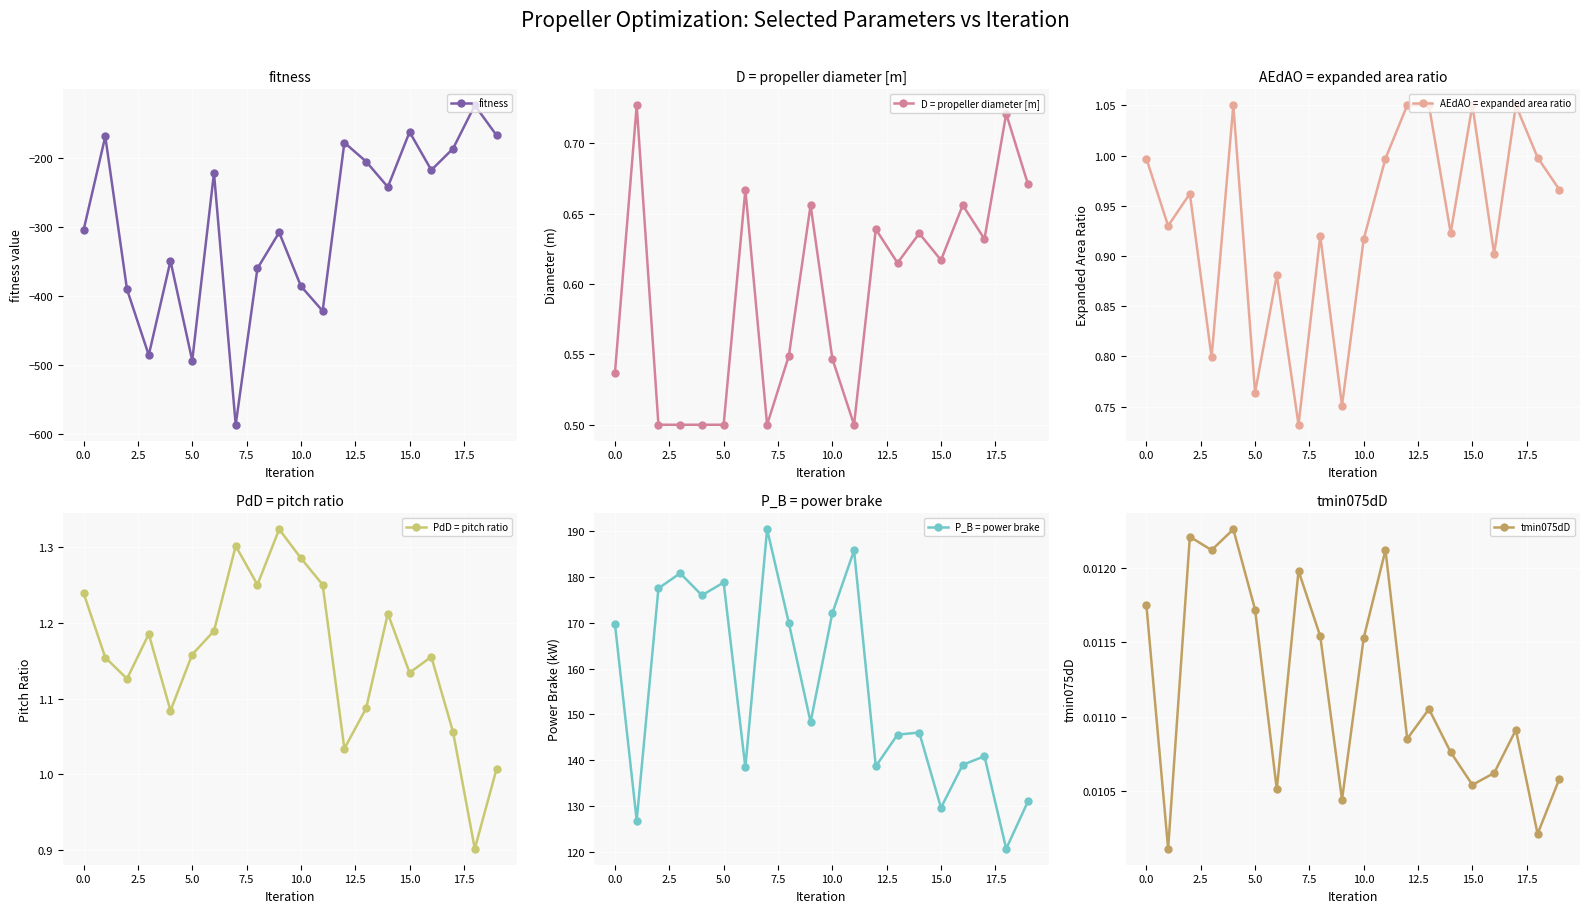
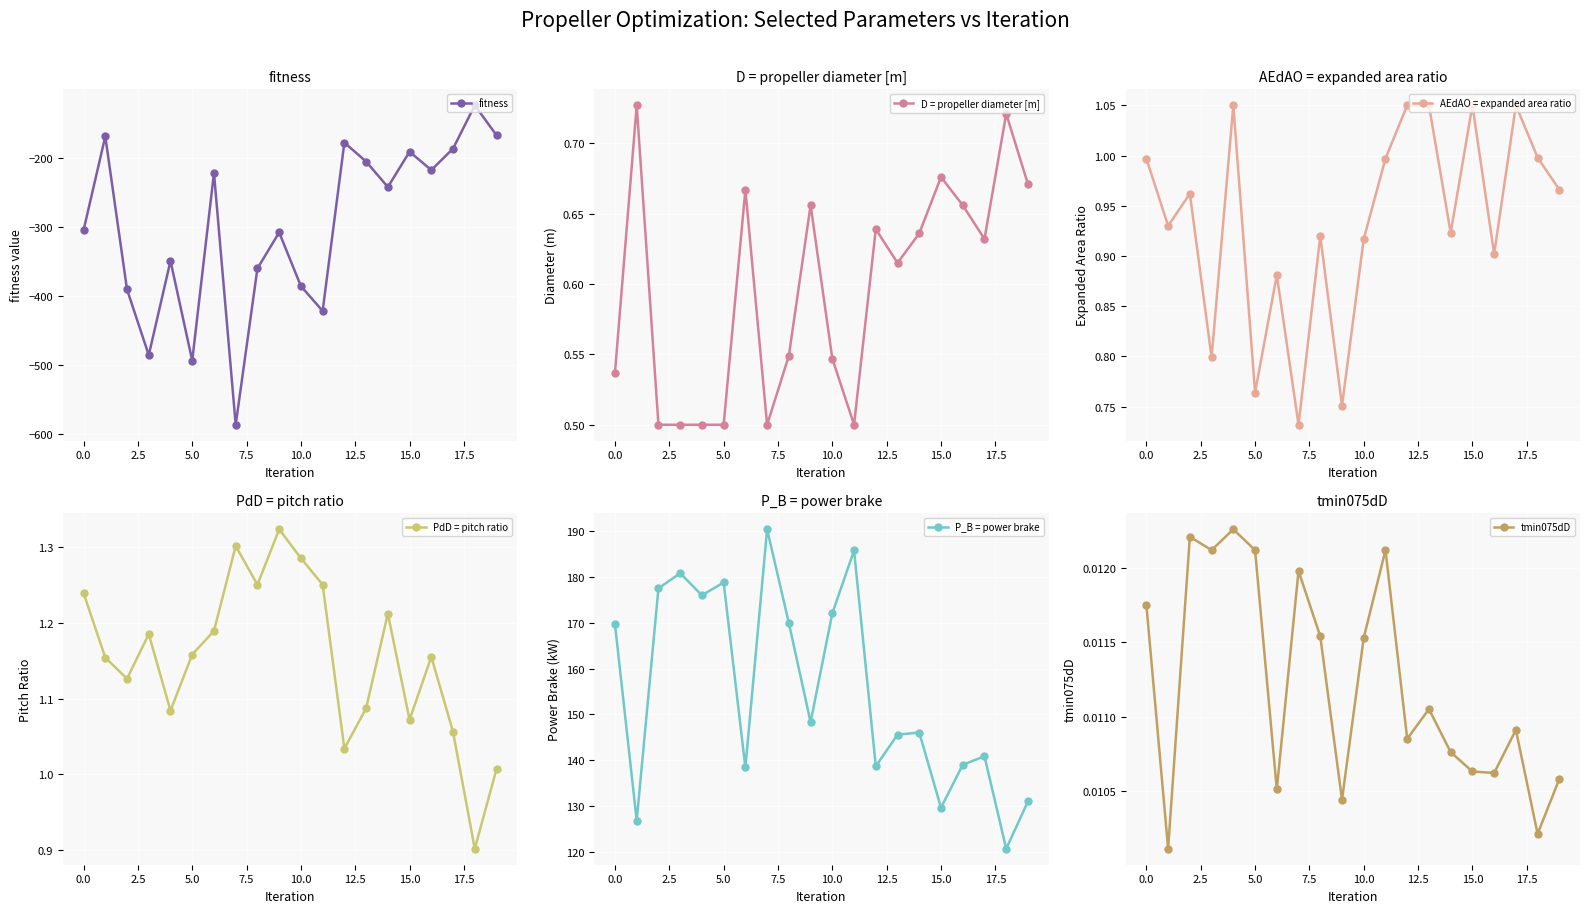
  {
    "fitness": {
      "0.0": -300,
      "5.0": -490,
      "10.0": -390,
-     "15.0": -160
+     "15.0": -190
    },
    "D = propeller diameter [m]": {
      "0.0": 0.537,
      "5.0": 0.500,
      "10.0": 0.547,
-     "15.0": 0.617
+     "15.0": 0.676
    },
    "AEdAO = expanded area ratio": {
      "0.0": 0.997,
      "5.0": 0.764,
      "10.0": 0.917
    },
    "PdD = pitch ratio": {
      "0.0": 1.24,
      "5.0": 1.16,
      "10.0": 1.29,
-     "15.0": 1.13
+     "15.0": 1.07
    },
    "P_B = power brake": {
      "0.0": 170,
      "5.0": 179,
      "10.0": 172,
      "15.0": 130
    },
    "tmin075dD": {
      "0.0": 0.01175,
-     "5.0": 0.01172,
+     "5.0": 0.01212,
      "10.0": 0.01153,
-     "15.0": 0.01054
+     "15.0": 0.01063
    }
  }
